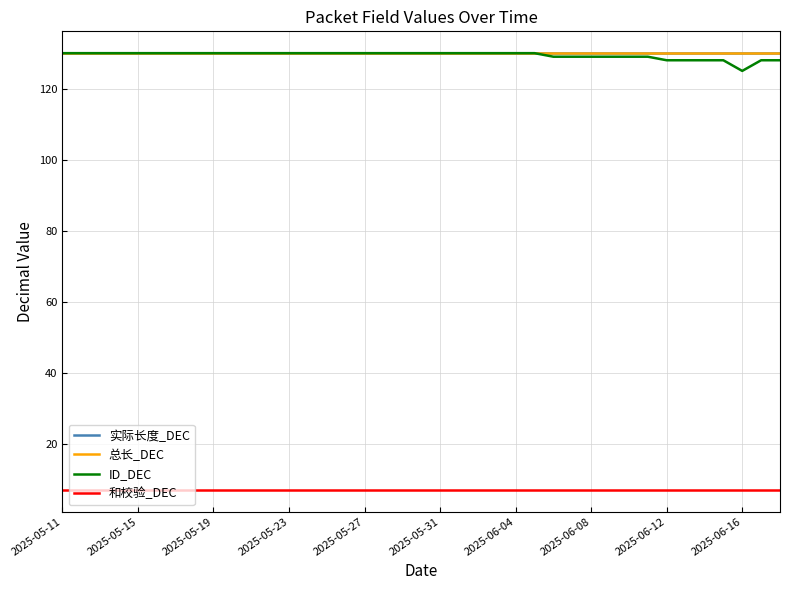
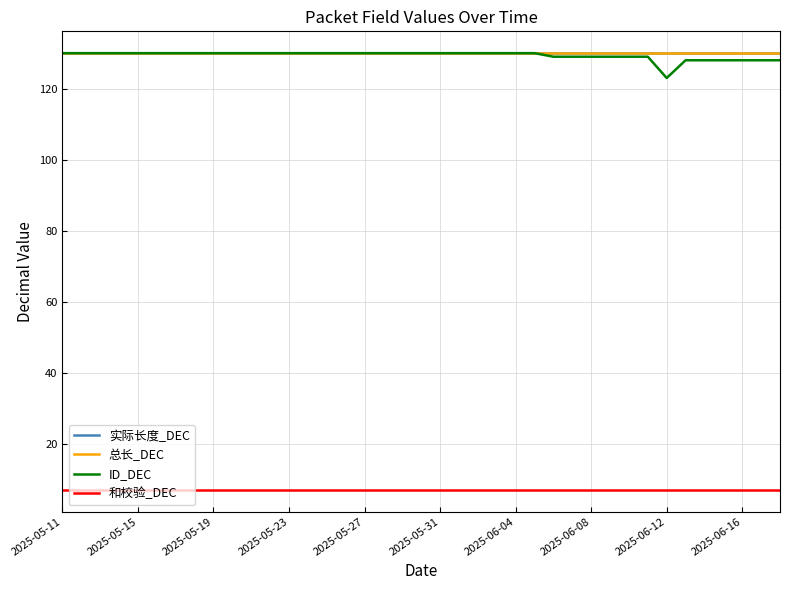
  {
    "总长_DEC": {
      "2025-06-08": 130,
      "2025-06-12": 130,
      "2025-06-16": 130
    },
    "ID_DEC": {
      "2025-06-08": 129,
-     "2025-06-12": 128,
-     "2025-06-16": 125
+     "2025-06-12": 123,
+     "2025-06-16": 128
    },
    "和校验_DEC": {
      "2025-05-11": 7,
      "2025-05-19": 7,
      "2025-05-23": 7,
      "2025-05-27": 7,
      "2025-05-31": 7,
      "2025-06-04": 7,
      "2025-06-08": 7,
      "2025-06-12": 7,
      "2025-06-16": 7
    }
  }
